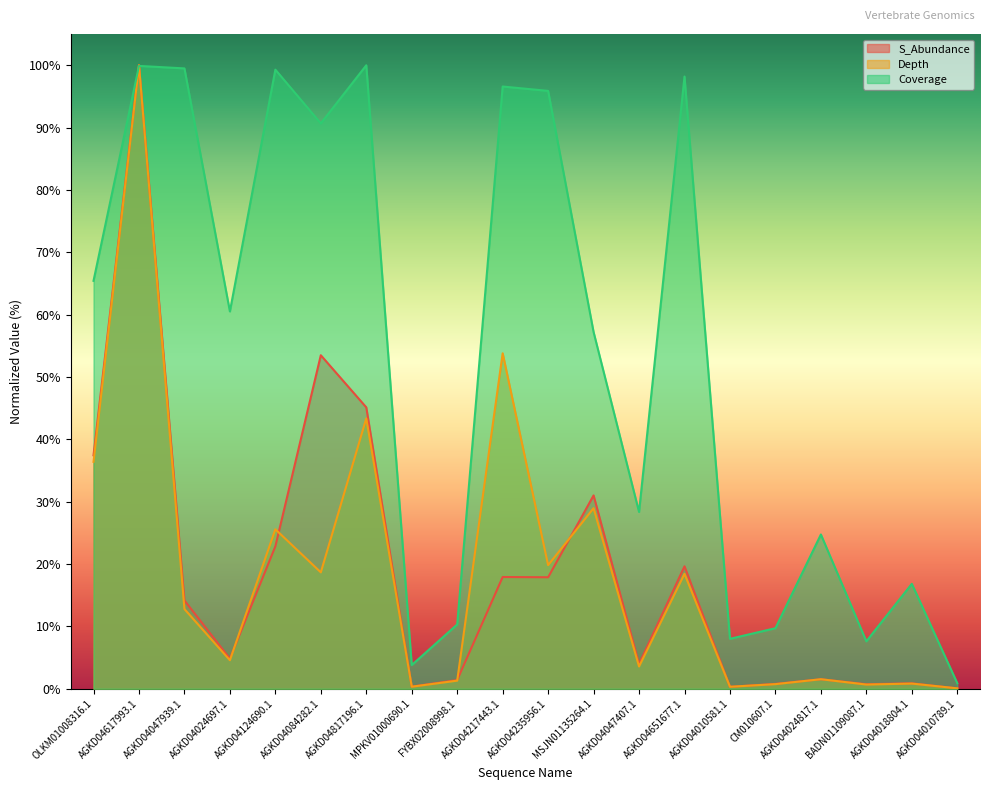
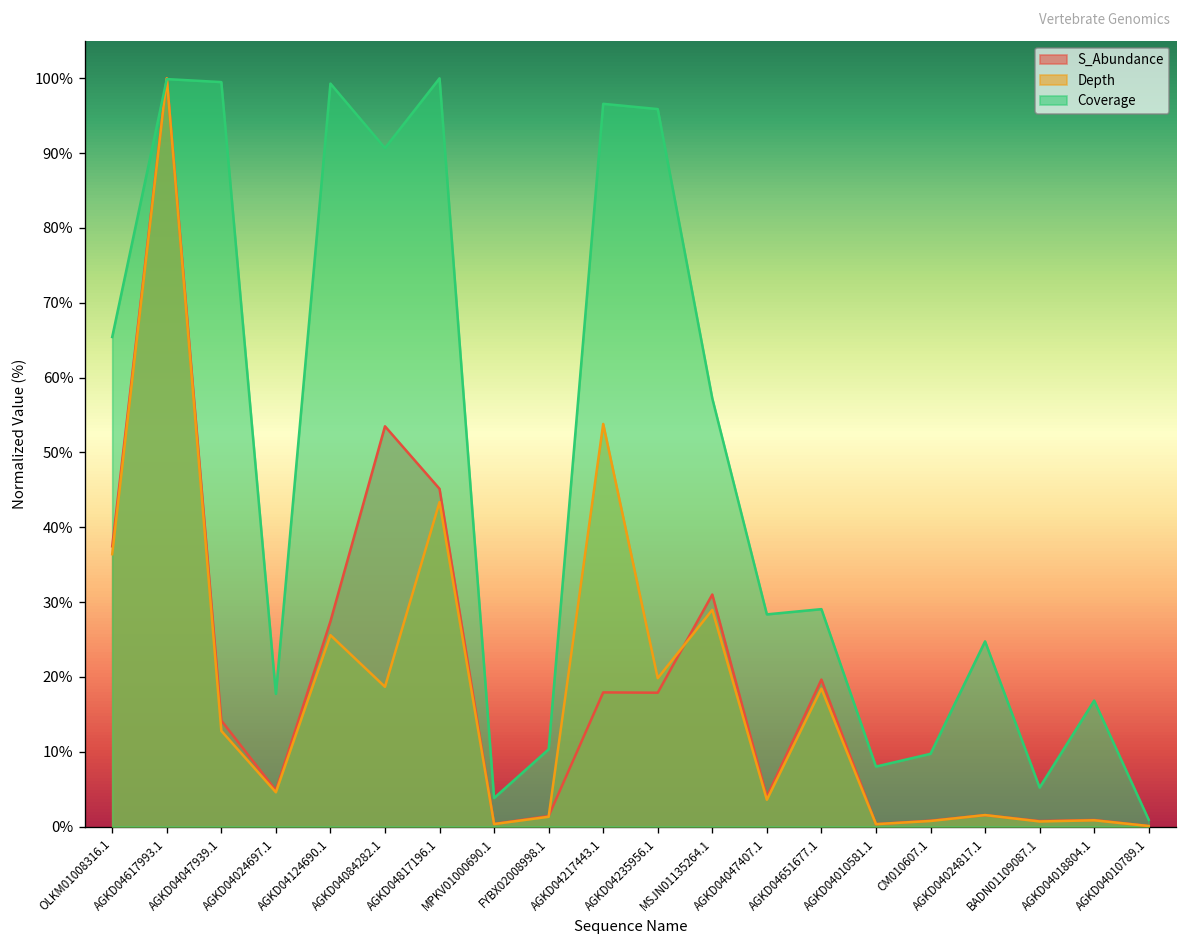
  {
    "S_Abundance": {
      "OLKM01008316.1": "37%",
      "AGKD04047939.1": "14%",
-     "AGKD04124690.1": "23%",
+     "AGKD04124690.1": "27%",
      "AGKD04084282.1": "53%",
      "AGKD04817196.1": "45%",
      "AGKD04217443.1": "18%",
      "AGKD04235956.1": "18%",
      "MSJN01135264.1": "31%",
      "AGKD04651677.1": "20%"
    },
    "Depth": {
      "OLKM01008316.1": "36%",
      "AGKD04047939.1": "13%",
      "AGKD04124690.1": "26%",
      "AGKD04084282.1": "19%",
      "AGKD04817196.1": "43%",
      "AGKD04217443.1": "54%",
      "AGKD04235956.1": "20%",
      "MSJN01135264.1": "29%",
      "AGKD04651677.1": "18%"
    },
    "Coverage": {
      "OLKM01008316.1": "65%",
      "AGKD04047939.1": "99%",
-     "AGKD04024697.1": "61%",
+     "AGKD04024697.1": "18%",
      "AGKD04124690.1": "99%",
      "AGKD04084282.1": "91%",
      "AGKD04817196.1": "100%",
      "MPKV01000690.1": "4%",
      "FYBX02008998.1": "10%",
      "AGKD04217443.1": "97%",
      "AGKD04235956.1": "96%",
      "MSJN01135264.1": "57%",
      "AGKD04047407.1": "28%",
-     "AGKD04651677.1": "98%",
+     "AGKD04651677.1": "29%",
      "AGKD04010581.1": "8%",
      "CM010607.1": "10%",
      "AGKD04024817.1": "25%",
-     "BADN01109087.1": "8%",
+     "BADN01109087.1": "5%",
      "AGKD04018804.1": "17%",
      "AGKD04010789.1": "1%"
    }
  }
